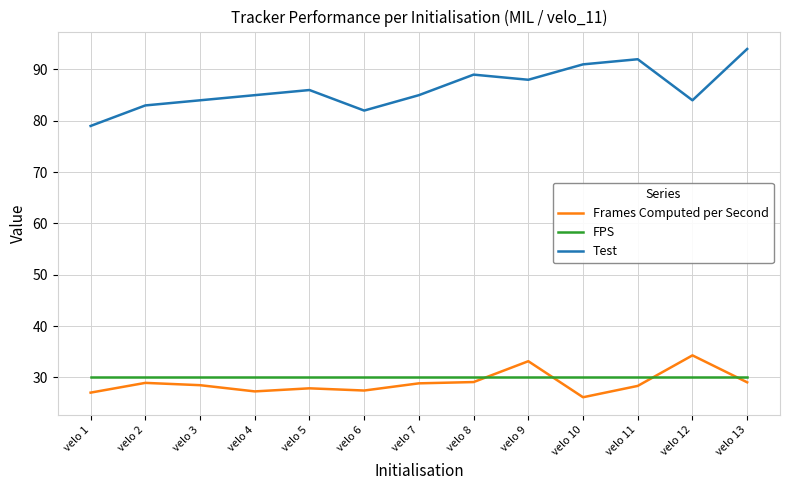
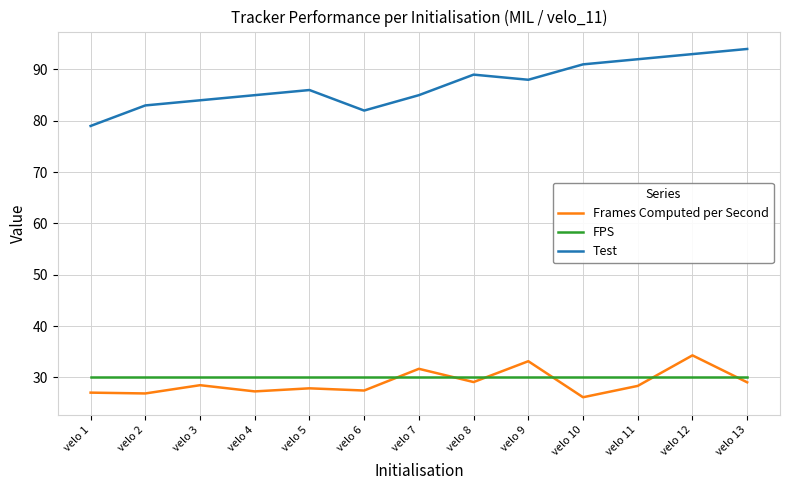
  {
    "Frames Computed per Second": {
      "velo 1": 27,
-     "velo 2": 29,
+     "velo 2": 27,
      "velo 3": 29,
      "velo 4": 27,
      "velo 5": 28,
      "velo 6": 27,
-     "velo 7": 29,
+     "velo 7": 32,
      "velo 8": 29,
      "velo 9": 33,
      "velo 10": 26,
      "velo 11": 28,
      "velo 12": 34,
      "velo 13": 29
    },
    "FPS": {
      "velo 1": 30,
      "velo 2": 30,
      "velo 3": 30,
      "velo 4": 30,
      "velo 5": 30,
      "velo 6": 30,
      "velo 7": 30,
      "velo 8": 30,
      "velo 9": 30,
      "velo 10": 30,
      "velo 11": 30,
      "velo 12": 30,
      "velo 13": 30
    },
    "Test": {
      "velo 1": 79,
      "velo 2": 83,
      "velo 3": 84,
      "velo 4": 85,
      "velo 5": 86,
      "velo 6": 82,
      "velo 7": 85,
      "velo 8": 89,
      "velo 9": 88,
      "velo 10": 91,
      "velo 11": 92,
-     "velo 12": 84,
+     "velo 12": 93,
      "velo 13": 94
    }
  }
